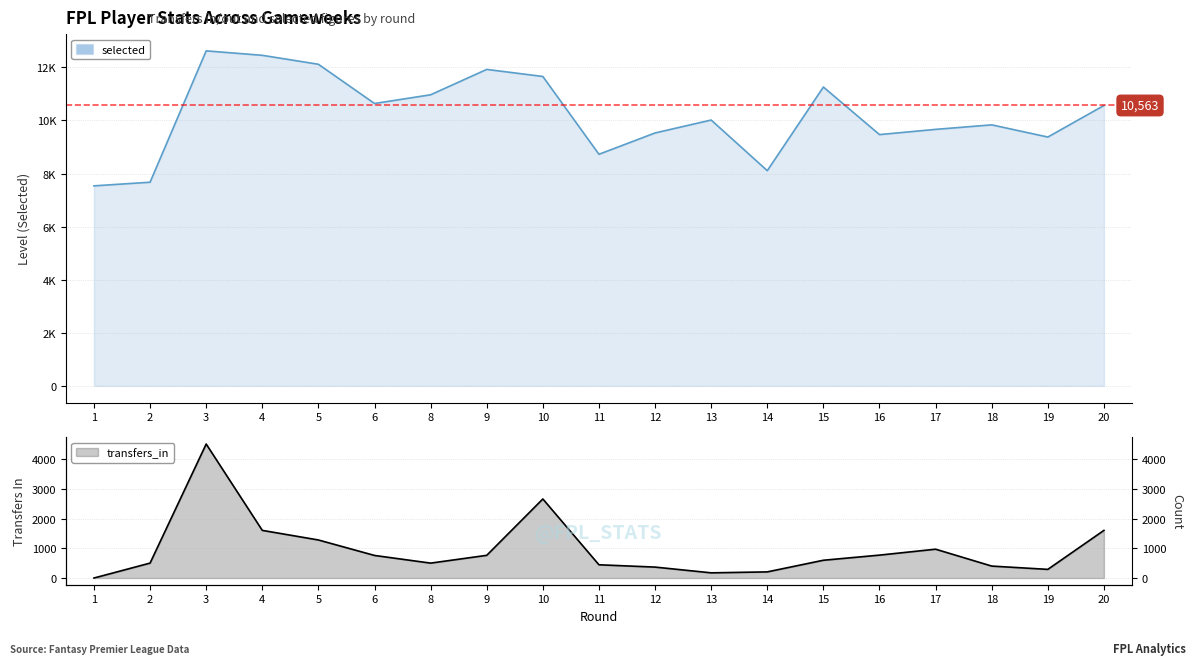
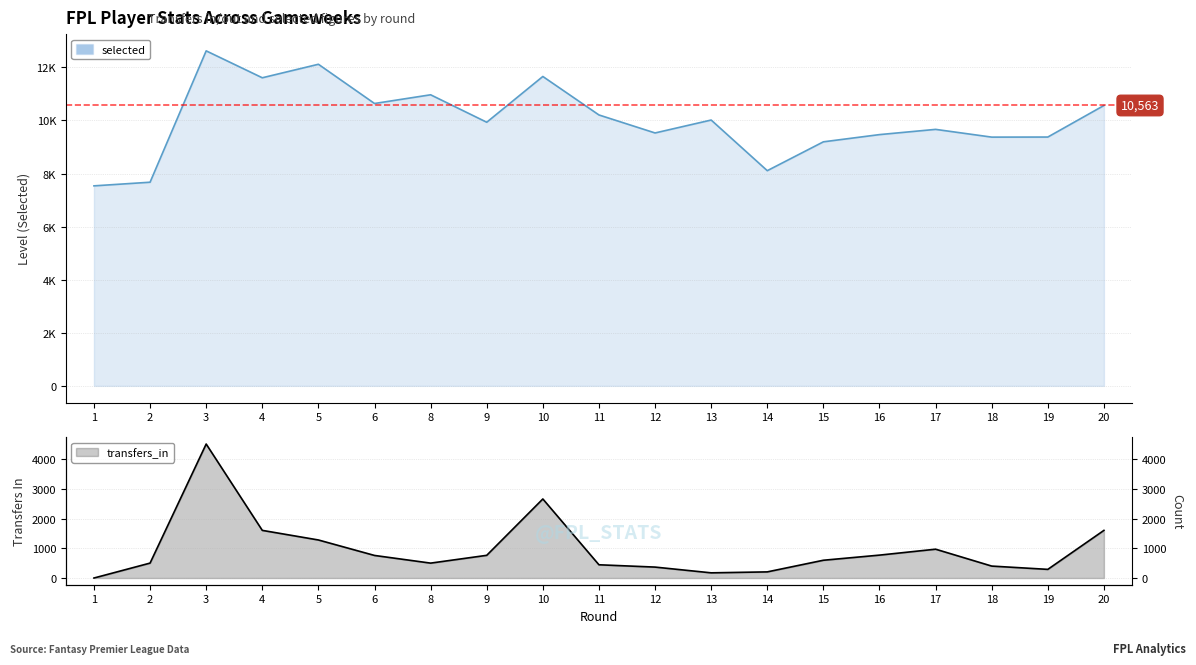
  {
    "FPL Player Stats Across Gameweeks": {
      "1": 7500,
      "2": 7700,
      "3": 12600,
-     "4": 12500,
+     "4": 11600,
      "5": 12100,
      "6": 10600,
      "8": 11000,
-     "9": 11900,
+     "9": 9900,
      "10": 11700,
-     "11": 8700,
+     "11": 10200,
      "12": 9500,
      "13": 10000,
      "14": 8100,
-     "15": 11300,
+     "15": 9200,
      "16": 9500,
      "17": 9700,
-     "18": 9800,
+     "18": 9400,
      "19": 9400
    }
  }
